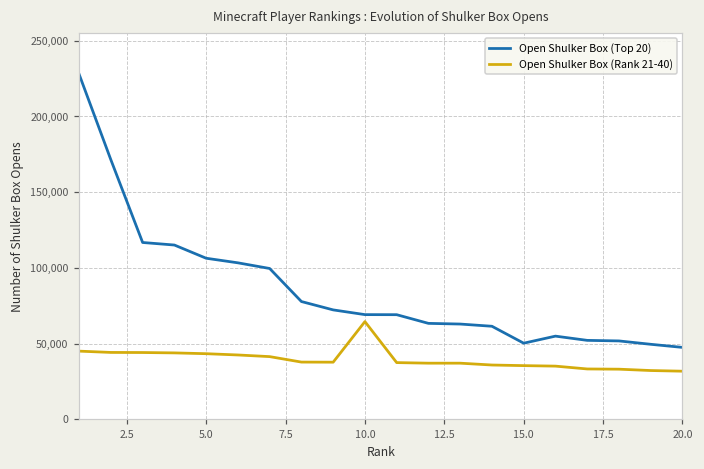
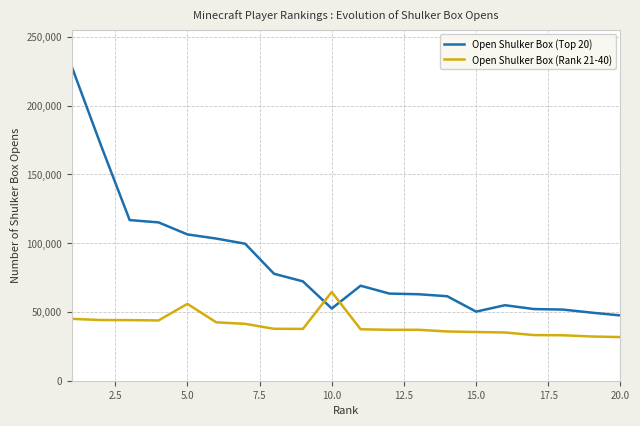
  {
    "Open Shulker Box (Top 20)": {
      "5.0": "106,000",
-     "10.0": "69,000",
+     "10.0": "52,000",
      "15.0": "50,000",
      "20.0": "47,000"
    },
    "Open Shulker Box (Rank 21-40)": {
-     "5.0": "43,000",
+     "5.0": "56,000",
      "10.0": "64,000",
      "15.0": "35,000",
      "20.0": "32,000"
    }
  }
